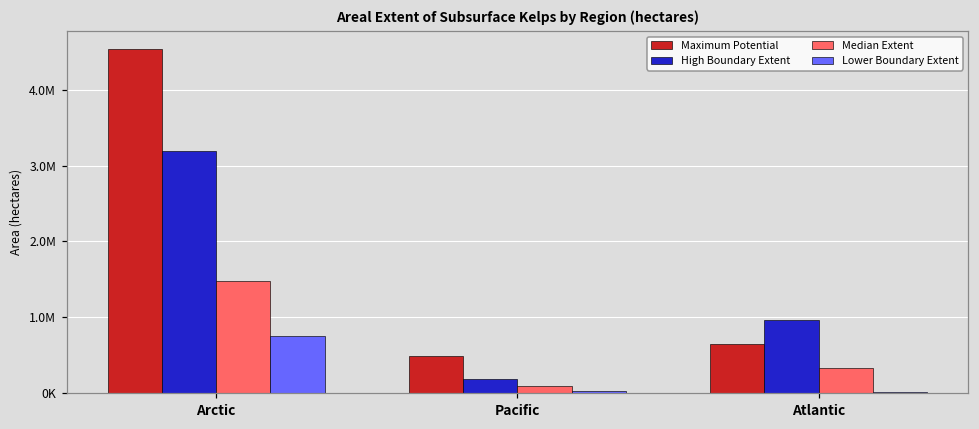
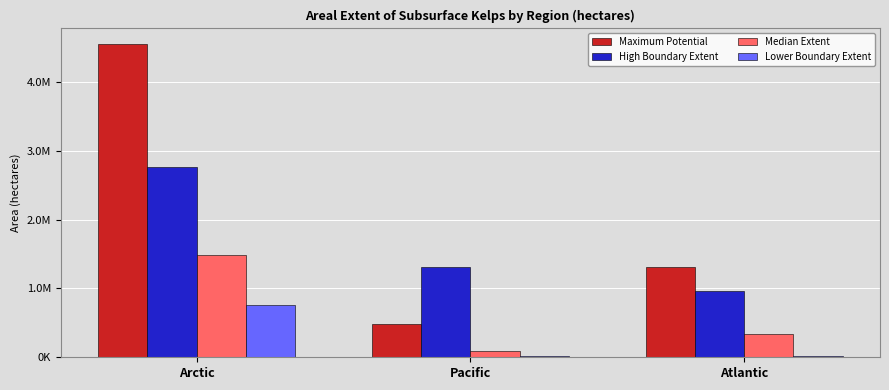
  {
    "Maximum Potential": {
      "Arctic": 4500000,
      "Pacific": 500000,
-     "Atlantic": 600000
+     "Atlantic": 1300000
    },
    "High Boundary Extent": {
-     "Arctic": 3200000,
-     "Pacific": 200000,
+     "Arctic": 2800000,
+     "Pacific": 1300000,
      "Atlantic": 1000000
    },
    "Median Extent": {
      "Arctic": 1500000,
      "Pacific": 100000,
      "Atlantic": 300000
    },
    "Lower Boundary Extent": {
      "Arctic": 800000
    }
  }
